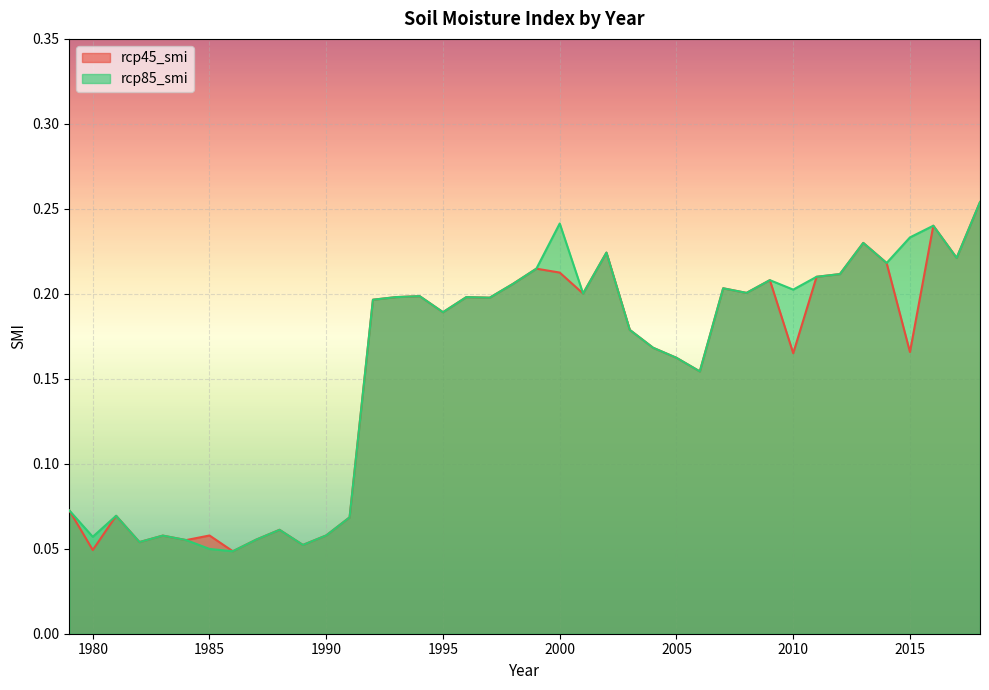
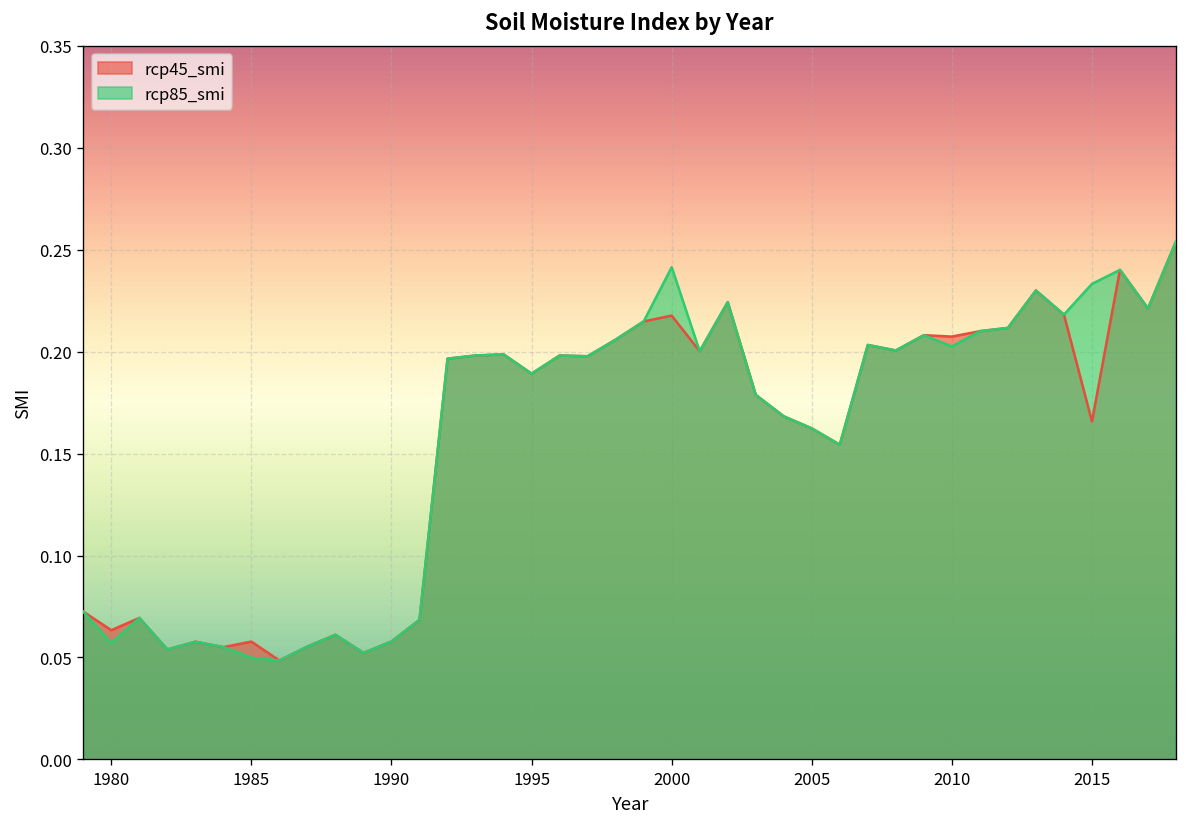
  {
    "rcp45_smi": {
-     "1980": 0.049,
+     "1980": 0.063,
      "1985": 0.058,
-     "2000": 0.212,
-     "2010": 0.165,
+     "2000": 0.218,
+     "2010": 0.207,
      "2015": 0.166
    },
    "rcp85_smi": {
      "1980": 0.057,
      "1985": 0.050,
      "2000": 0.241,
      "2010": 0.202,
      "2015": 0.233
    }
  }
